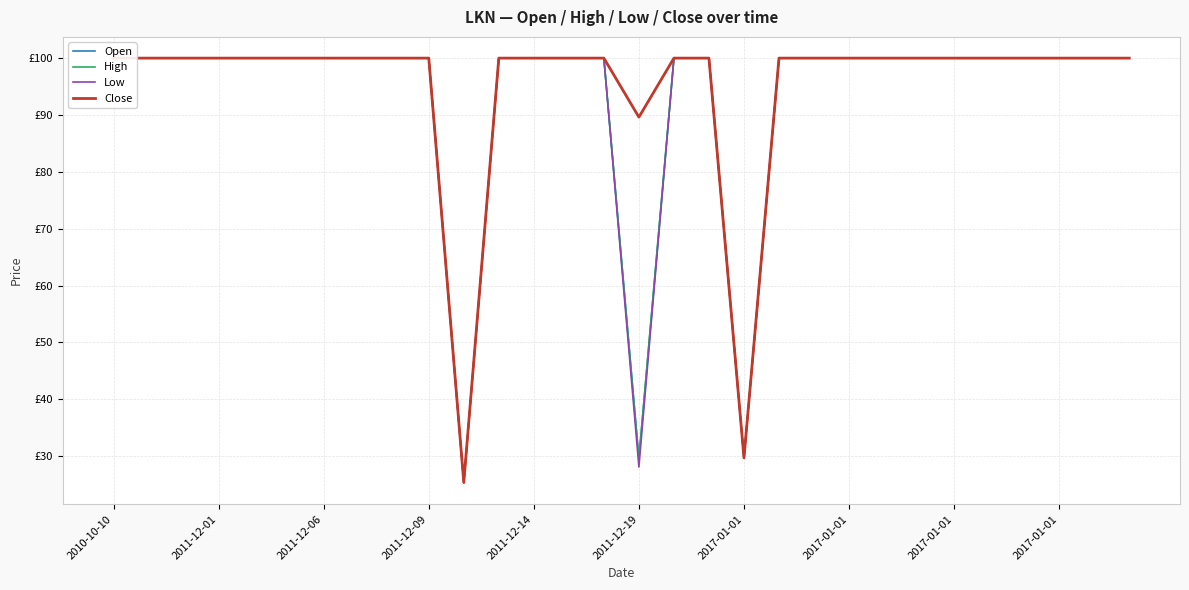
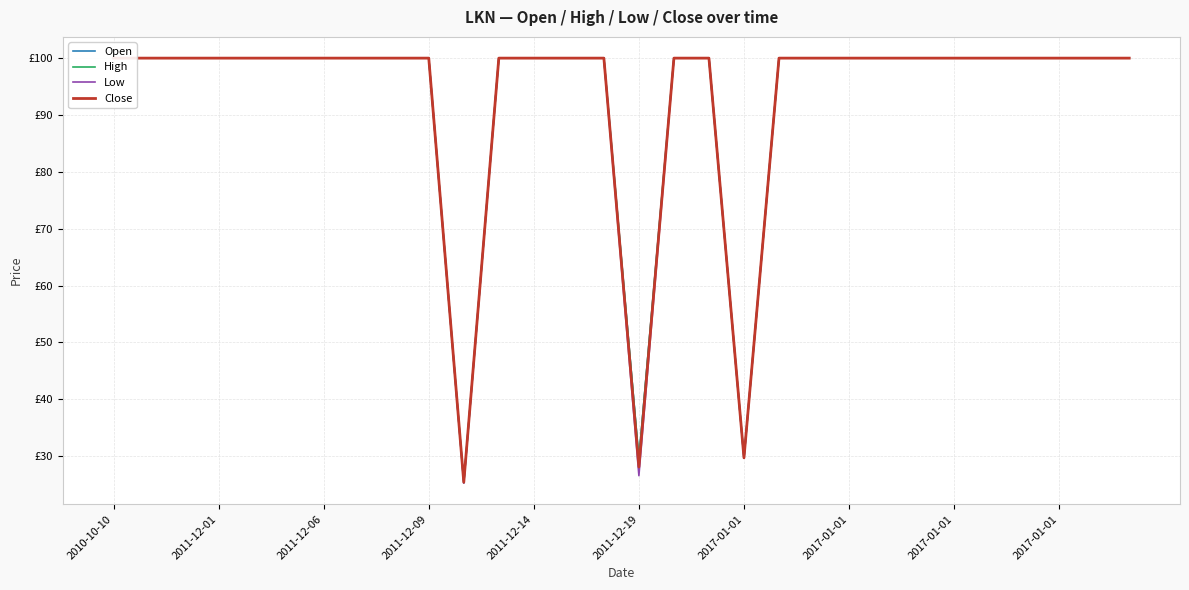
  {
    "Low": {
-     "2011-12-19": "£28"
+     "2011-12-19": "£27"
    },
    "Close": {
-     "2011-12-19": "£90"
+     "2011-12-19": "£28"
    }
  }
